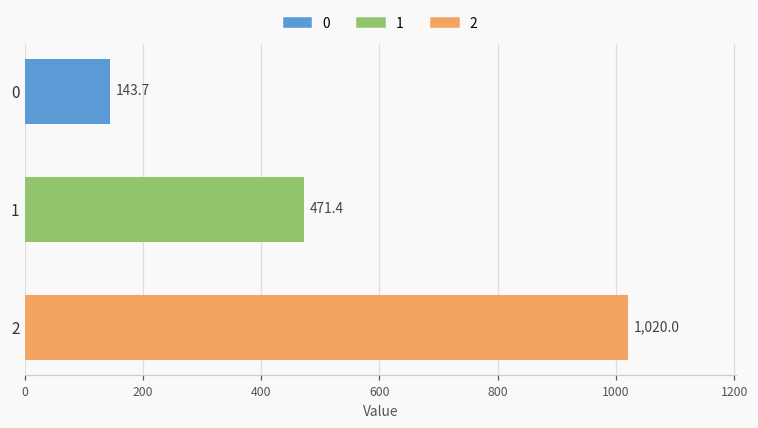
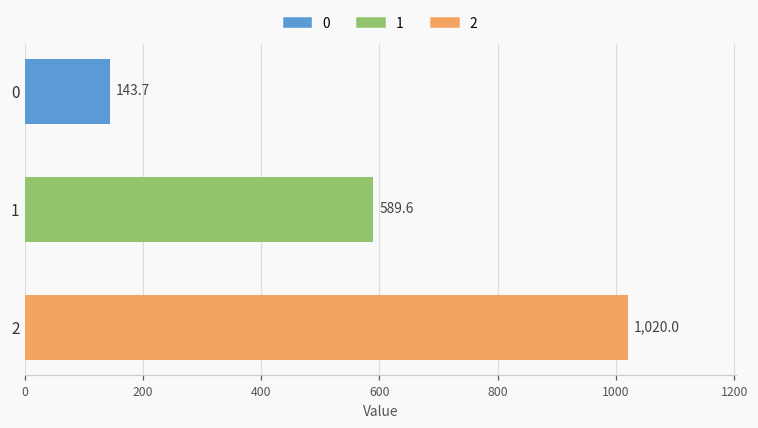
  {
    "0": "143.7",
-   "1": "471.4",
+   "1": "589.6",
    "2": "1,020.0"
  }
